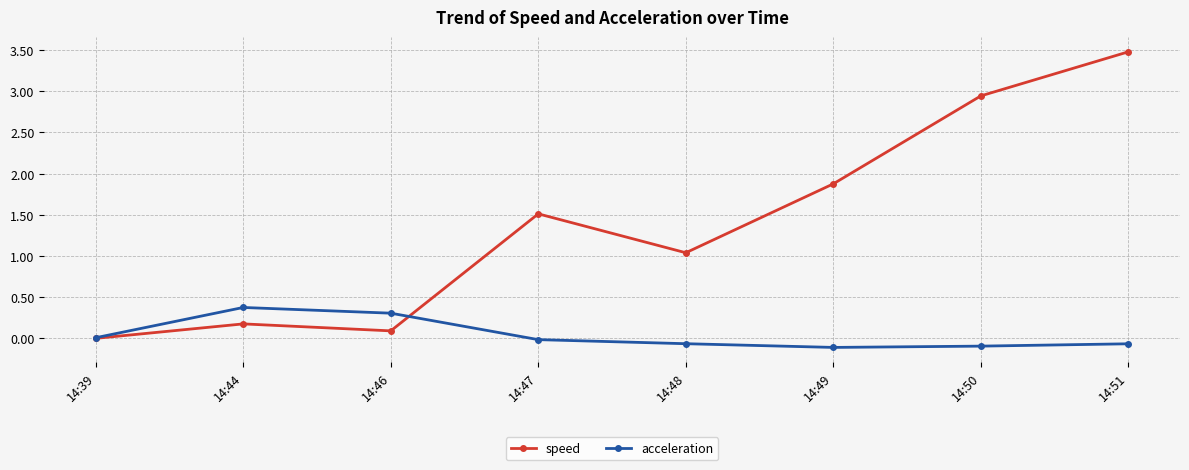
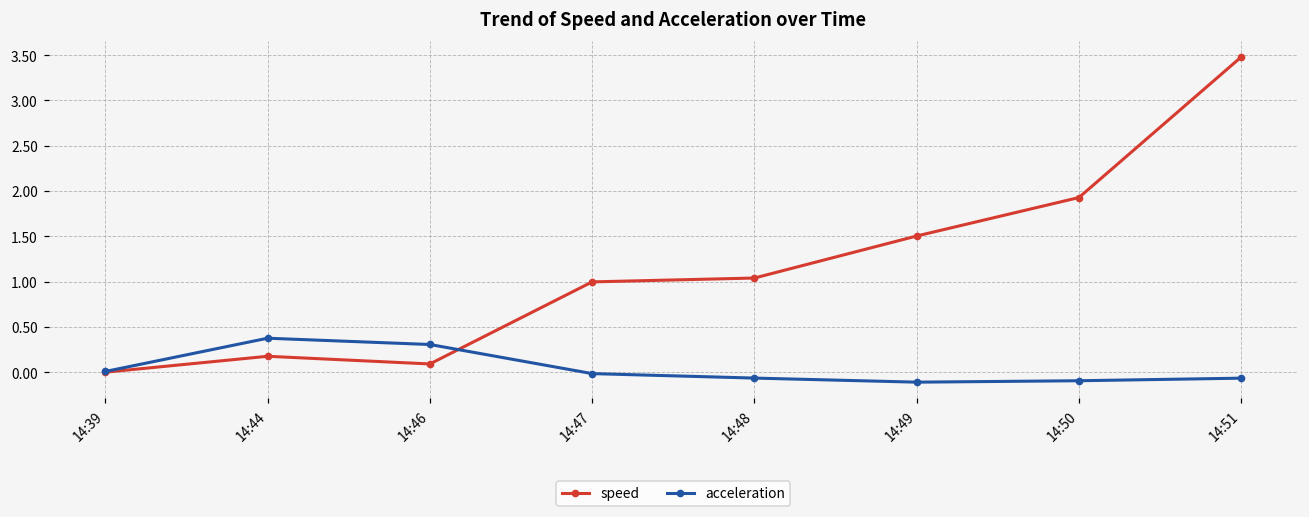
  {
    "speed": {
      "14:44": 0.2,
      "14:46": 0.1,
-     "14:47": 1.5,
+     "14:47": 1.0,
      "14:48": 1.0,
-     "14:49": 1.9,
-     "14:50": 2.9,
+     "14:49": 1.5,
+     "14:50": 1.9,
      "14:51": 3.5
    },
    "acceleration": {
      "14:44": 0.4,
      "14:46": 0.3,
      "14:47": 0.0,
      "14:48": -0.1,
      "14:49": -0.1,
      "14:50": -0.1,
      "14:51": -0.1
    }
  }
